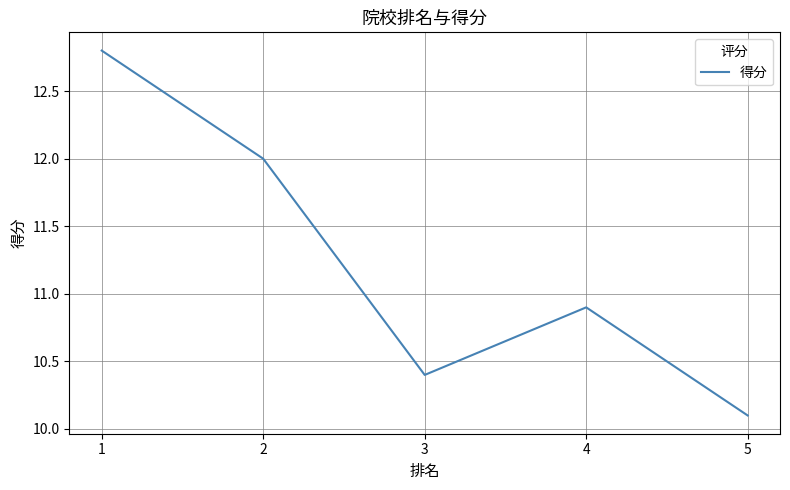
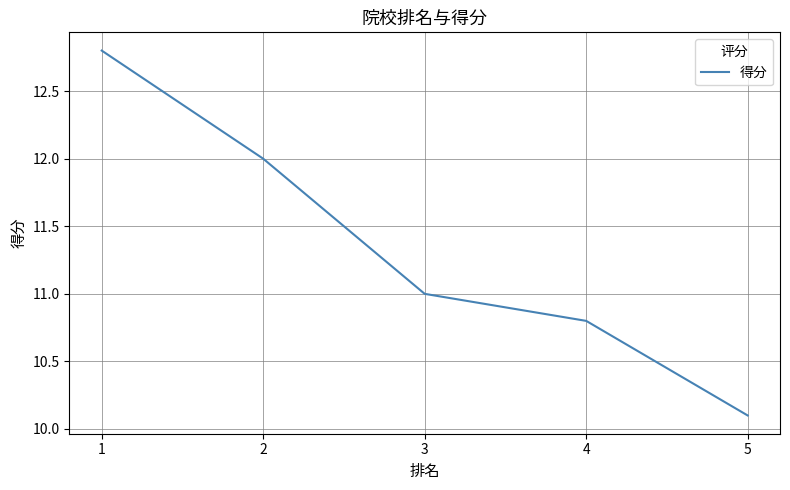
  {
    "1": 12.8,
    "2": 12.0,
-   "3": 10.4,
-   "4": 10.9,
+   "3": 11.0,
+   "4": 10.8,
    "5": 10.1
  }
